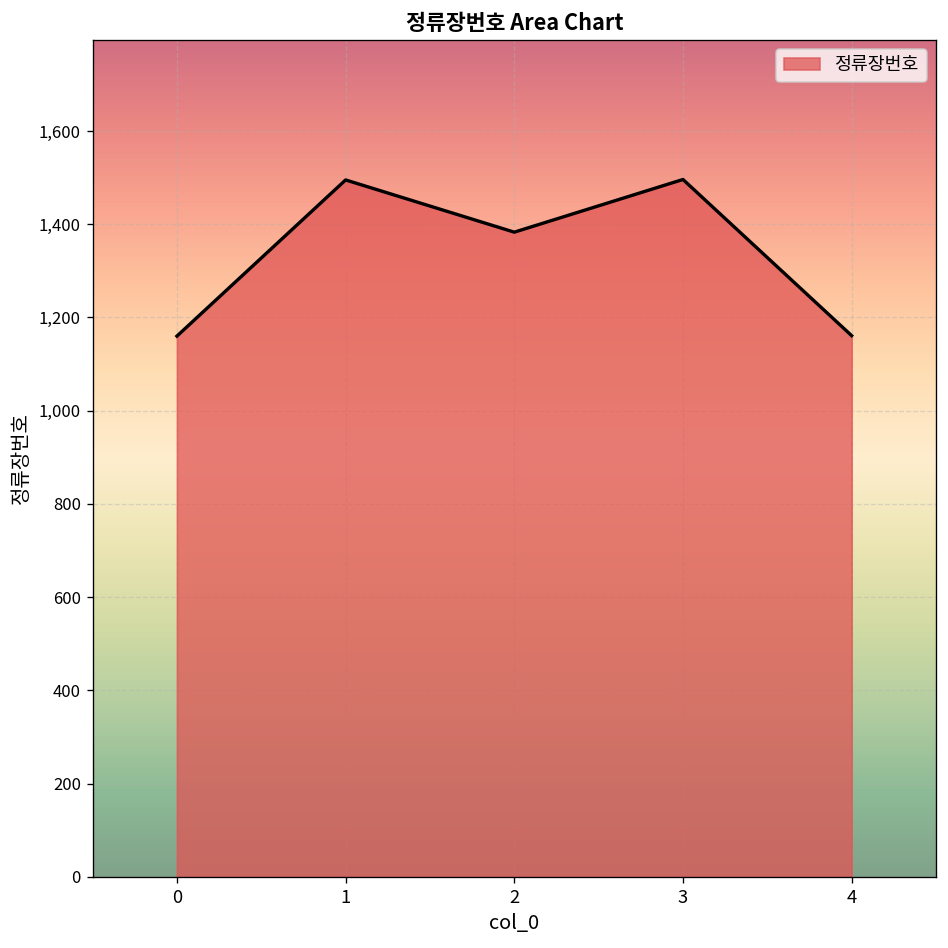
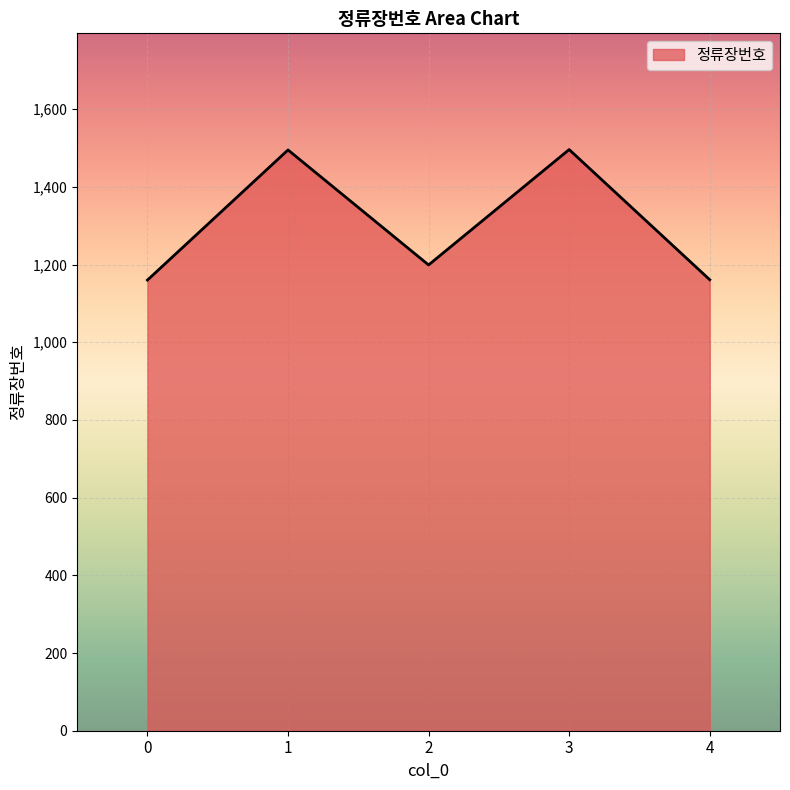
  {
    "0": "1,160",
    "1": "1,500",
-   "2": "1,380",
+   "2": "1,200",
    "3": "1,500",
    "4": "1,160"
  }
